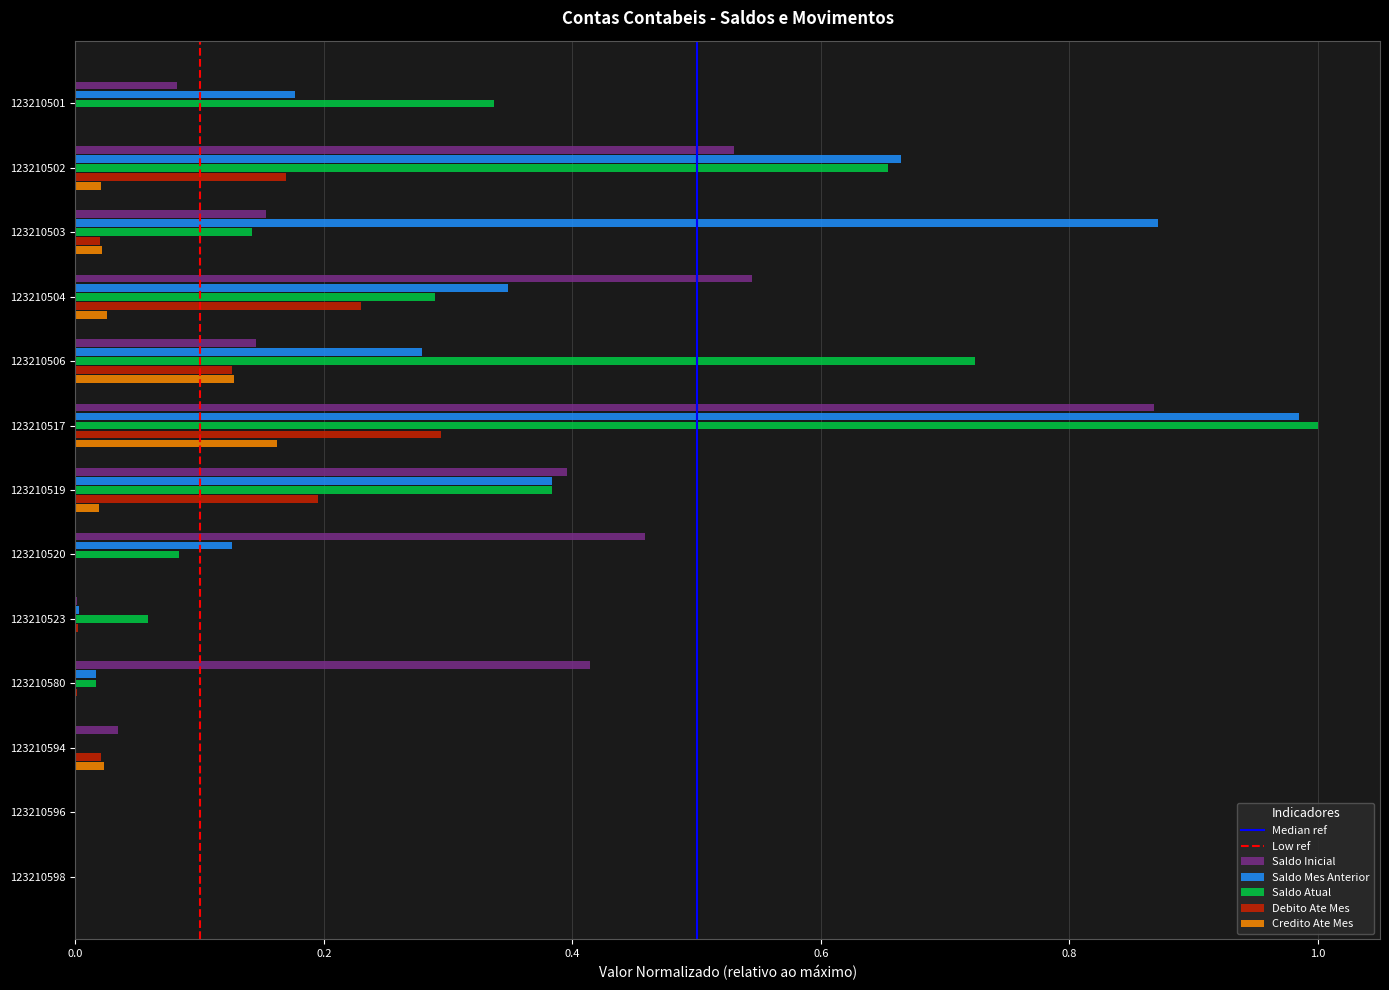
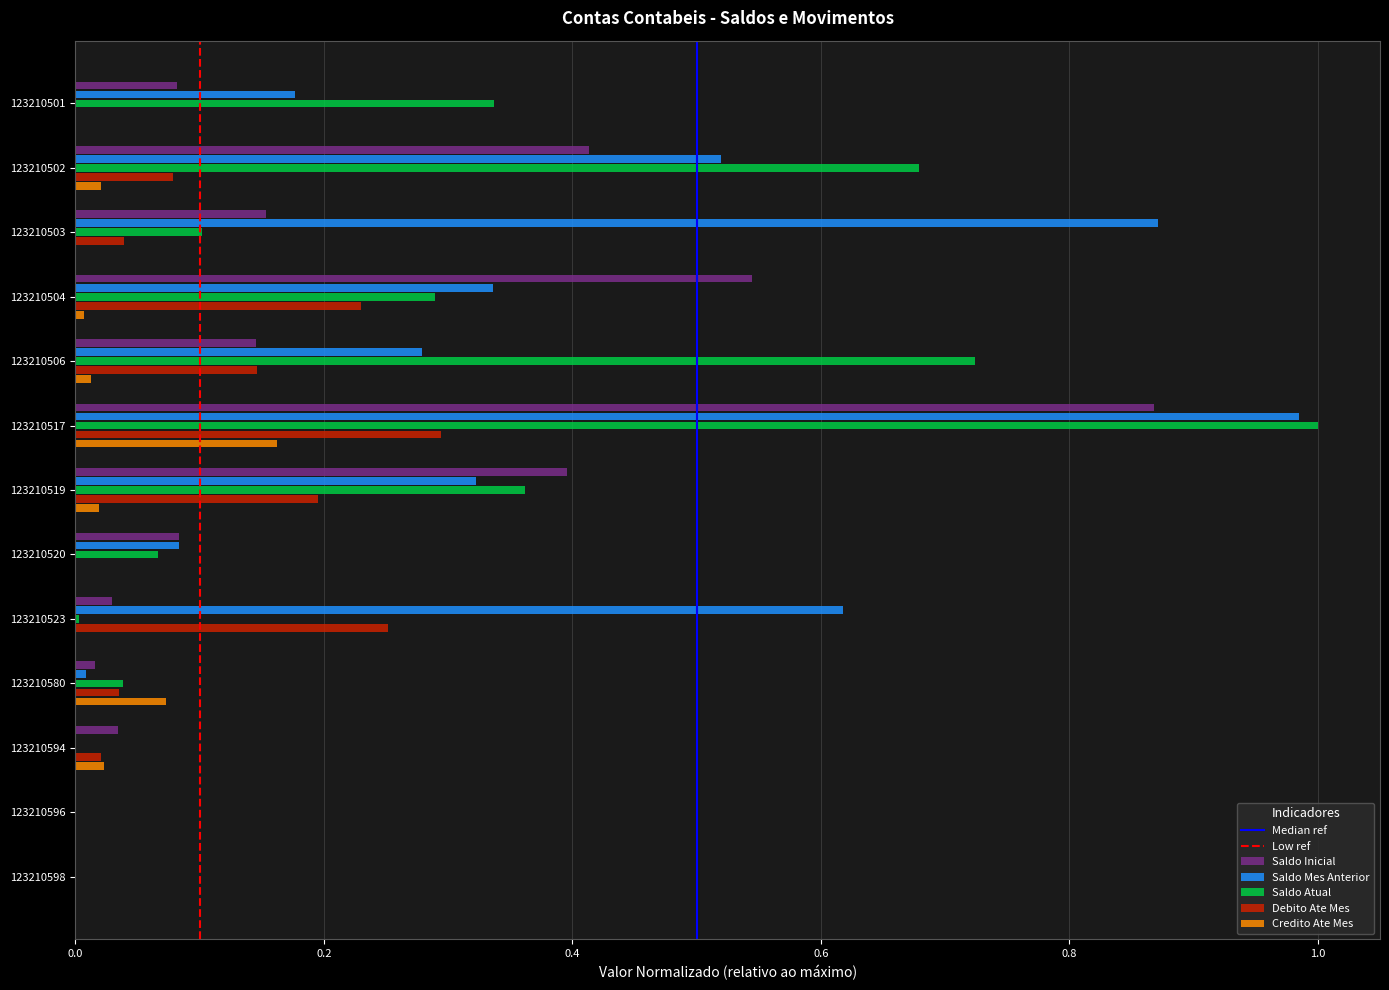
  {
    "Saldo Inicial": {
      "123210501": 0.082,
-     "123210502": 0.530,
+     "123210502": 0.414,
      "123210503": 0.153,
      "123210504": 0.544,
      "123210506": 0.145,
      "123210517": 0.868,
      "123210519": 0.396,
-     "123210520": 0.458,
-     "123210523": 0.001,
-     "123210580": 0.415,
+     "123210520": 0.083,
+     "123210523": 0.030,
+     "123210580": 0.016,
      "123210594": 0.034,
      "123210598": 0.000
    },
    "Saldo Mes Anterior": {
      "123210501": 0.177,
-     "123210502": 0.664,
+     "123210502": 0.520,
      "123210503": 0.871,
-     "123210504": 0.348,
+     "123210504": 0.336,
      "123210506": 0.279,
      "123210517": 0.985,
-     "123210519": 0.384,
-     "123210520": 0.126,
-     "123210523": 0.003,
-     "123210580": 0.016
+     "123210519": 0.323,
+     "123210520": 0.083,
+     "123210523": 0.618,
+     "123210580": 0.009
    },
    "Saldo Atual": {
      "123210501": 0.337,
-     "123210502": 0.654,
-     "123210503": 0.142,
+     "123210502": 0.679,
+     "123210503": 0.102,
      "123210504": 0.290,
      "123210506": 0.724,
      "123210517": 1.000,
-     "123210519": 0.384,
-     "123210520": 0.083,
-     "123210523": 0.059,
-     "123210580": 0.016
+     "123210519": 0.362,
+     "123210520": 0.067,
+     "123210523": 0.003,
+     "123210580": 0.039
    },
    "Debito Ate Mes": {
      "123210501": 0.000,
-     "123210502": 0.169,
-     "123210503": 0.020,
+     "123210502": 0.078,
+     "123210503": 0.039,
      "123210504": 0.230,
-     "123210506": 0.126,
+     "123210506": 0.146,
      "123210517": 0.295,
      "123210519": 0.195,
      "123210520": 0.000,
-     "123210523": 0.002,
-     "123210580": 0.001,
+     "123210523": 0.252,
+     "123210580": 0.035,
      "123210594": 0.021,
      "123210596": 0.000
    },
    "Credito Ate Mes": {
      "123210501": 0.000,
      "123210502": 0.020,
-     "123210503": 0.022,
-     "123210504": 0.025,
-     "123210506": 0.128,
+     "123210503": 0.001,
+     "123210504": 0.007,
+     "123210506": 0.012,
      "123210517": 0.162,
      "123210519": 0.019,
      "123210520": 0.000,
      "123210523": 0.000,
-     "123210580": 0.001,
+     "123210580": 0.073,
      "123210594": 0.023,
      "123210596": 0.000,
      "123210598": 0.000
    }
  }
